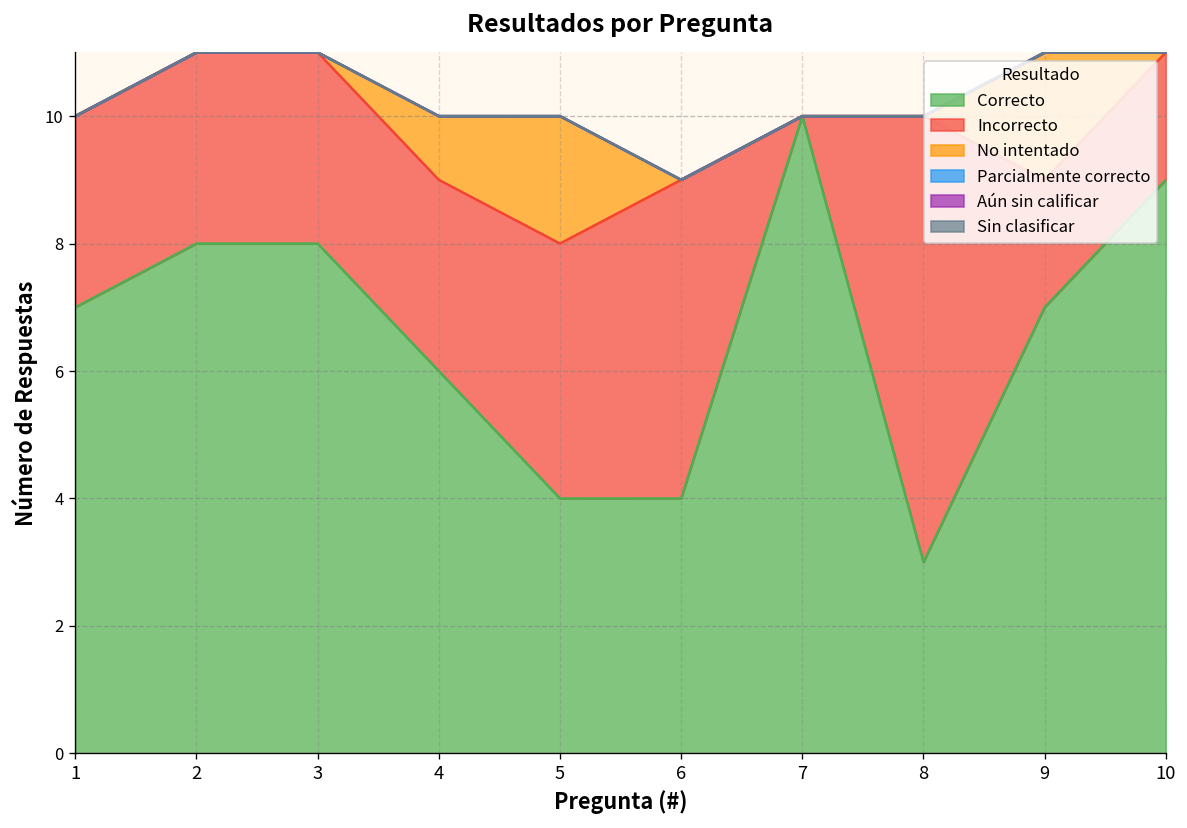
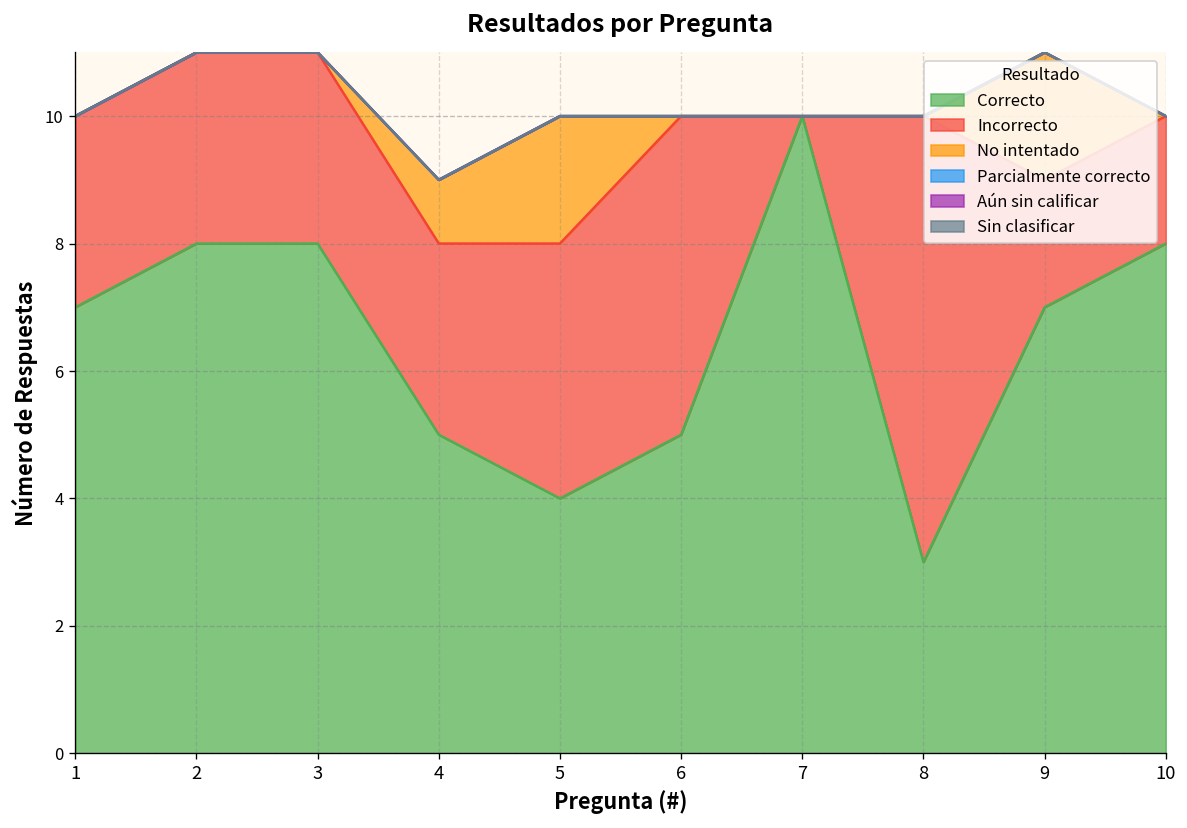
  {
    "Correcto": {
      "1": 7,
      "2": 8,
      "3": 8,
-     "4": 6,
+     "4": 5,
      "5": 4,
-     "6": 4,
+     "6": 5,
      "8": 3,
      "9": 7,
-     "10": 9
+     "10": 8
    },
    "Incorrecto": {
      "4": 3,
      "5": 4
    }
  }
